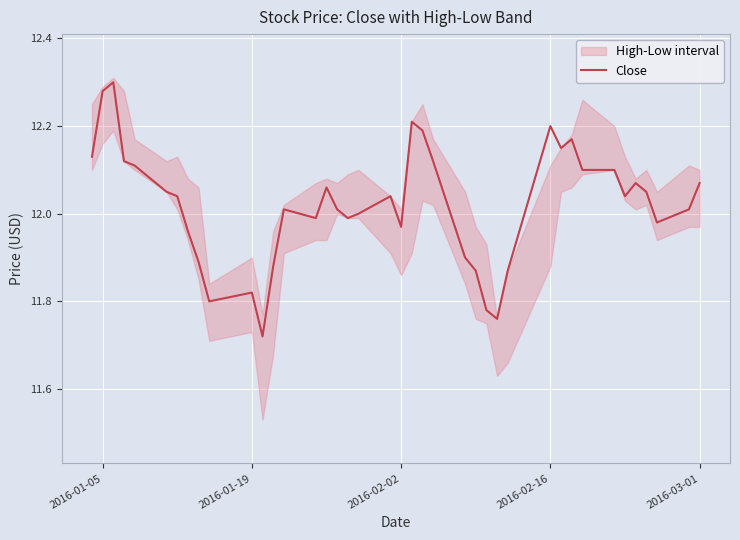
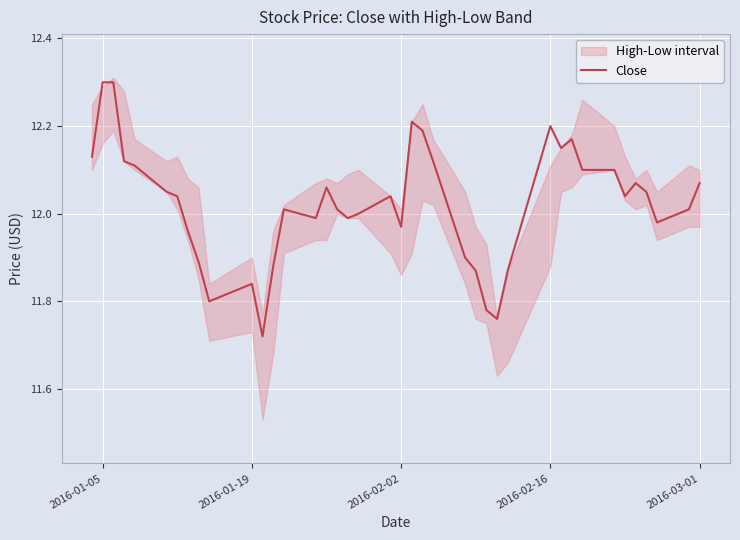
  {
    "Close": {
-     "2016-01-05": 12.28,
-     "2016-01-19": 11.82,
+     "2016-01-05": 12.30,
+     "2016-01-19": 11.84,
      "2016-02-02": 11.97,
      "2016-02-16": 12.20,
      "2016-03-01": 12.07
    }
  }
